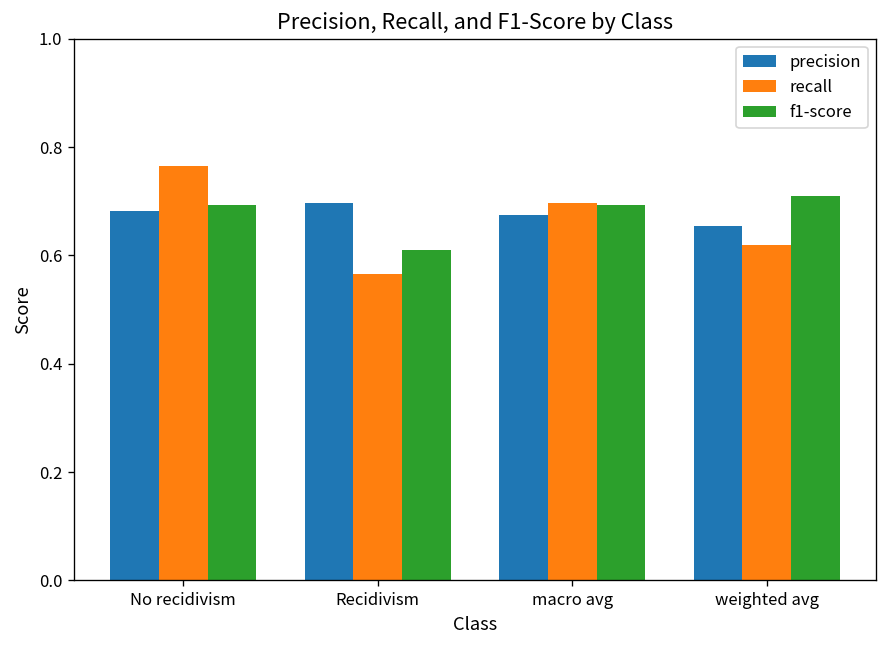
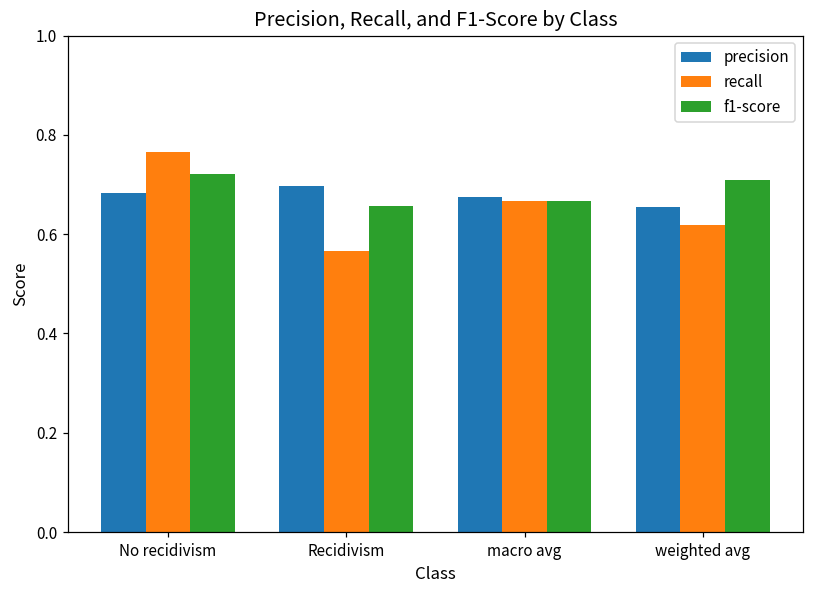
  {
    "precision": {
      "No recidivism": 0.68,
      "Recidivism": 0.70,
      "macro avg": 0.67,
      "weighted avg": 0.65
    },
    "recall": {
      "No recidivism": 0.77,
      "Recidivism": 0.57,
-     "macro avg": 0.70,
+     "macro avg": 0.67,
      "weighted avg": 0.62
    },
    "f1-score": {
-     "No recidivism": 0.69,
-     "Recidivism": 0.61,
-     "macro avg": 0.69,
+     "No recidivism": 0.72,
+     "Recidivism": 0.66,
+     "macro avg": 0.67,
      "weighted avg": 0.71
    }
  }
